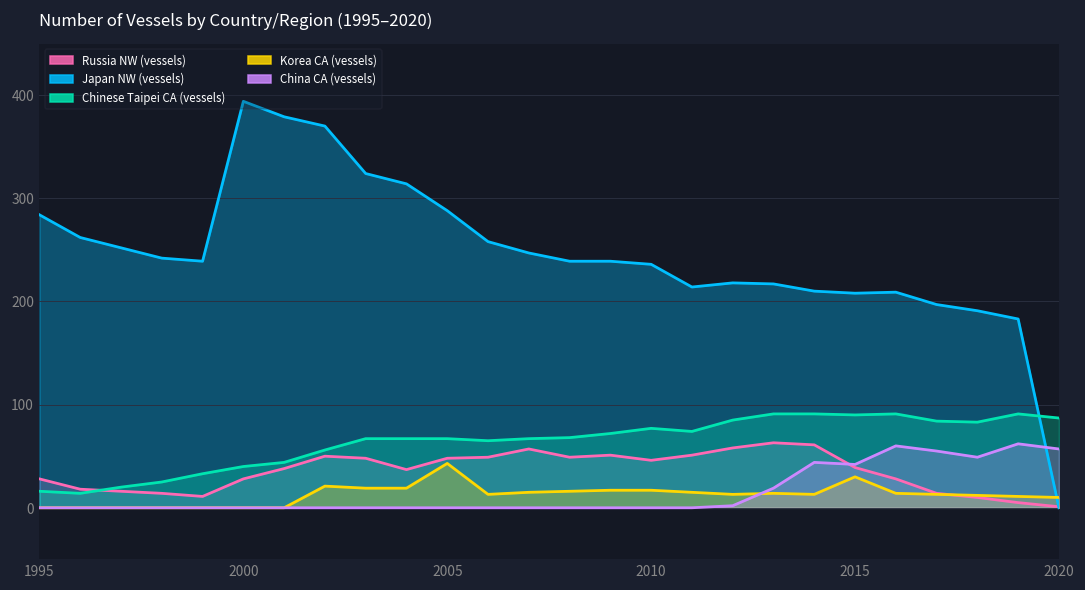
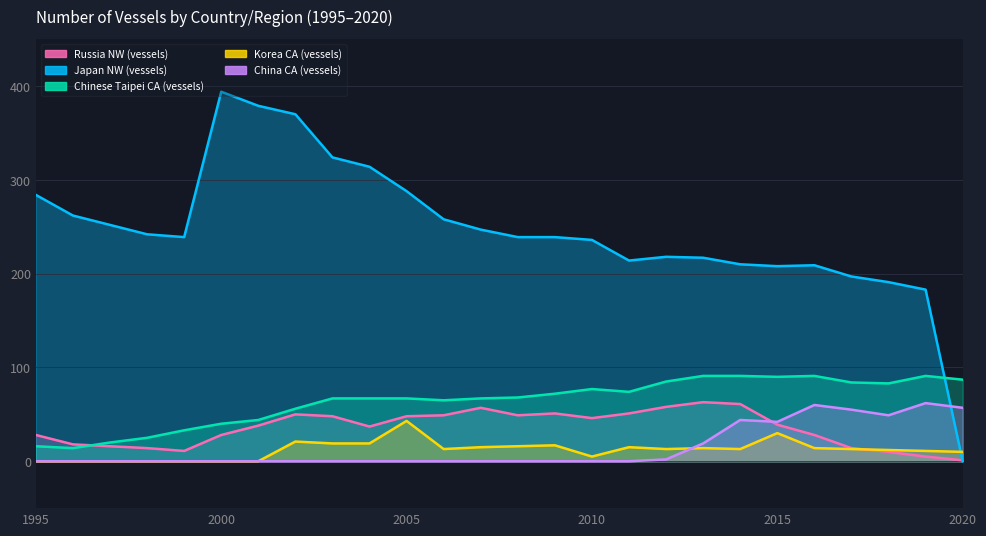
  {
    "Korea CA (vessels)": {
      "2005": 40,
-     "2010": 20,
+     "2010": 10,
      "2015": 30,
      "2020": 10
    }
  }
